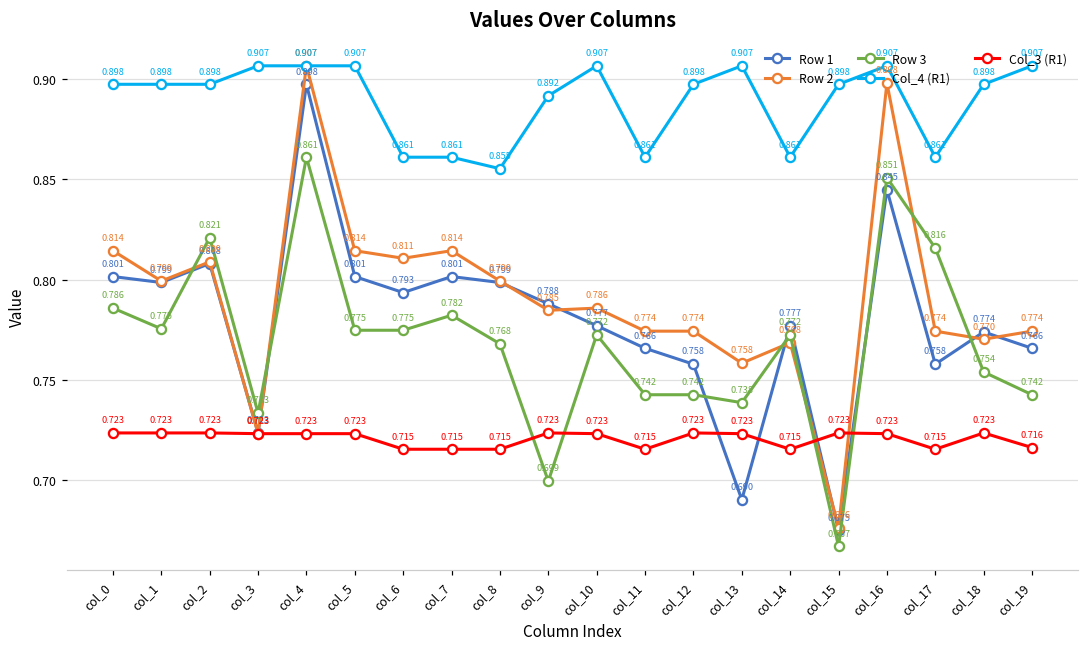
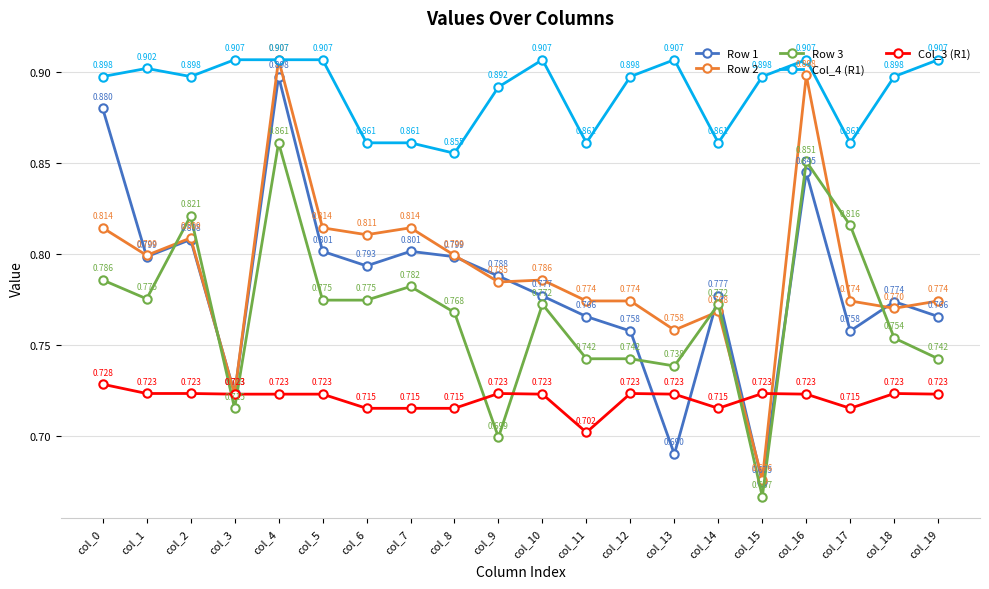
  {
    "Row 1": {
-     "col_0": 0.801,
+     "col_0": 0.880,
      "col_5": 0.801,
      "col_6": 0.793,
      "col_7": 0.801,
      "col_12": 0.758,
      "col_13": 0.690,
      "col_14": 0.777,
      "col_17": 0.758
    },
    "Row 2": {
      "col_0": 0.814,
      "col_5": 0.814,
      "col_6": 0.811,
      "col_7": 0.814,
      "col_10": 0.786,
      "col_11": 0.774,
      "col_12": 0.774,
      "col_13": 0.758,
      "col_17": 0.774,
      "col_19": 0.774
    },
    "Row 3": {
      "col_0": 0.786,
      "col_1": 0.775,
      "col_2": 0.821,
-     "col_3": 0.733,
+     "col_3": 0.715,
      "col_4": 0.861,
      "col_5": 0.775,
      "col_6": 0.775,
      "col_7": 0.782,
      "col_8": 0.768,
      "col_9": 0.699,
      "col_11": 0.742,
      "col_12": 0.742,
      "col_13": 0.738,
      "col_16": 0.851,
      "col_17": 0.816,
      "col_18": 0.754,
      "col_19": 0.742
    },
    "Col_4 (R1)": {
      "col_0": 0.898,
-     "col_1": 0.898,
+     "col_1": 0.902,
      "col_2": 0.898,
      "col_3": 0.907,
      "col_5": 0.907,
      "col_6": 0.861,
      "col_7": 0.861,
      "col_8": 0.855,
      "col_9": 0.892,
      "col_10": 0.907,
      "col_11": 0.861,
      "col_12": 0.898,
      "col_13": 0.907,
      "col_14": 0.861,
      "col_15": 0.898,
      "col_16": 0.907,
      "col_17": 0.861,
      "col_18": 0.898,
      "col_19": 0.907
    },
    "Col_3 (R1)": {
-     "col_0": 0.723,
+     "col_0": 0.728,
      "col_1": 0.723,
      "col_2": 0.723,
      "col_4": 0.723,
      "col_5": 0.723,
      "col_6": 0.715,
      "col_7": 0.715,
      "col_8": 0.715,
      "col_9": 0.723,
      "col_10": 0.723,
-     "col_11": 0.715,
+     "col_11": 0.702,
      "col_12": 0.723,
      "col_13": 0.723,
      "col_14": 0.715,
      "col_15": 0.723,
      "col_16": 0.723,
      "col_17": 0.715,
      "col_18": 0.723,
-     "col_19": 0.716
+     "col_19": 0.723
    }
  }
